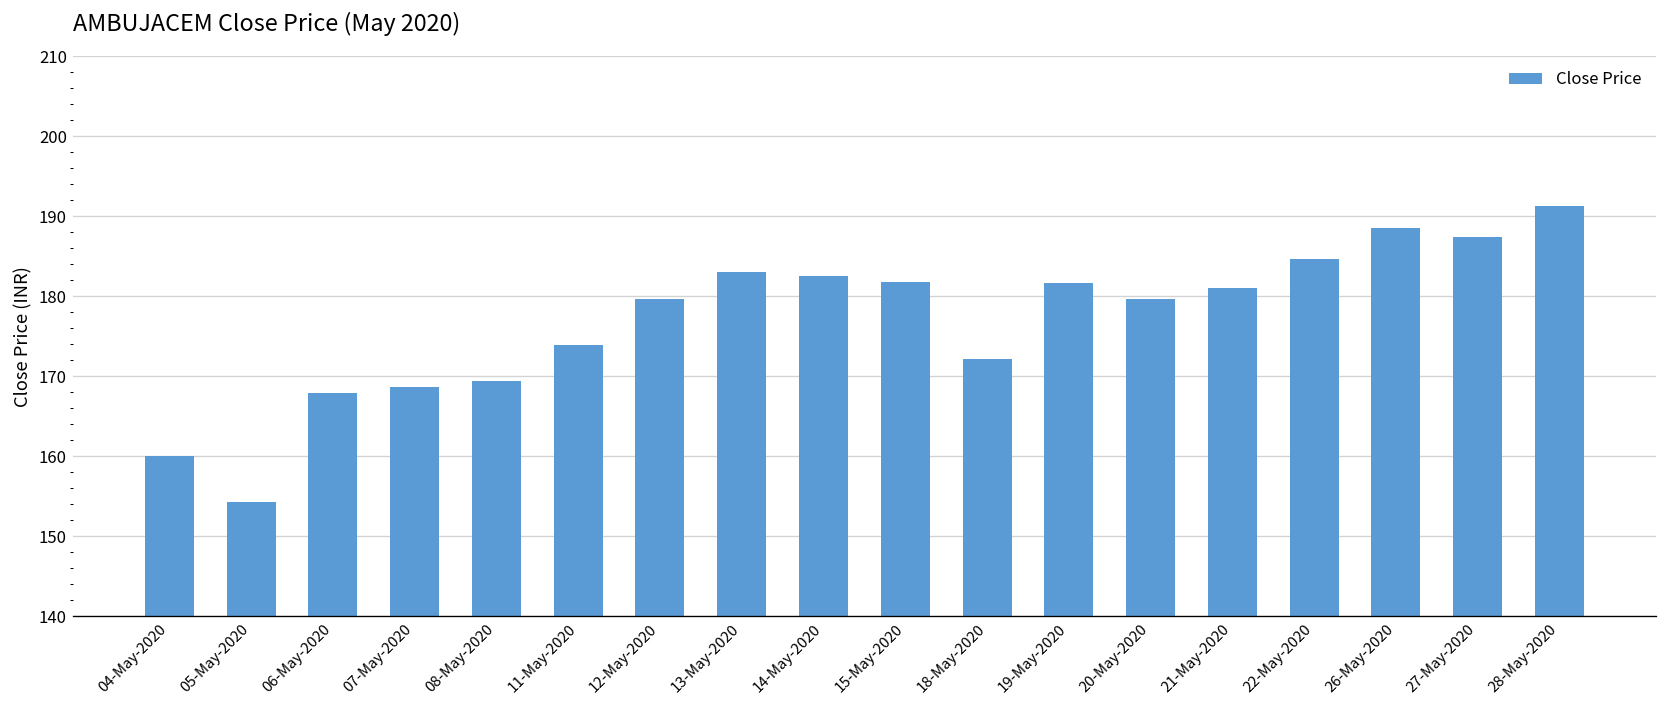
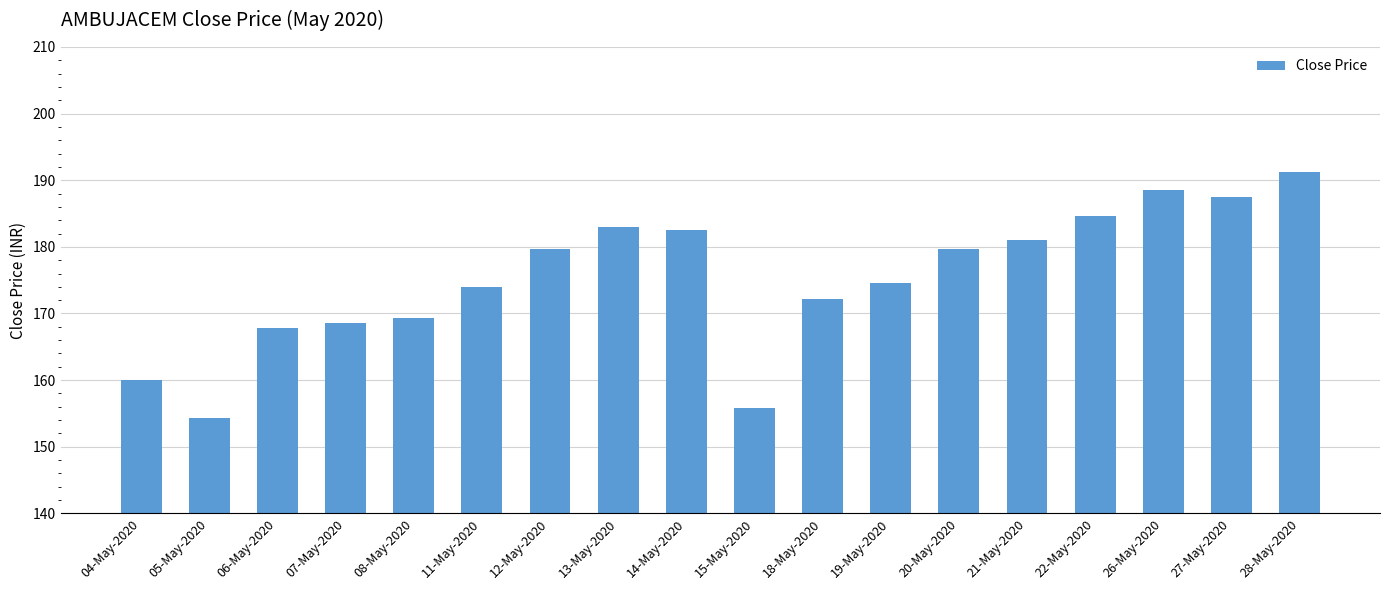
  {
    "04-May-2020": 160,
    "05-May-2020": 154,
    "06-May-2020": 168,
    "07-May-2020": 169,
    "08-May-2020": 169,
    "11-May-2020": 174,
    "12-May-2020": 180,
    "13-May-2020": 183,
    "14-May-2020": 183,
-   "15-May-2020": 182,
+   "15-May-2020": 156,
    "18-May-2020": 172,
-   "19-May-2020": 182,
+   "19-May-2020": 175,
    "20-May-2020": 180,
    "21-May-2020": 181,
    "22-May-2020": 185,
    "26-May-2020": 189,
    "27-May-2020": 187,
    "28-May-2020": 191
  }
